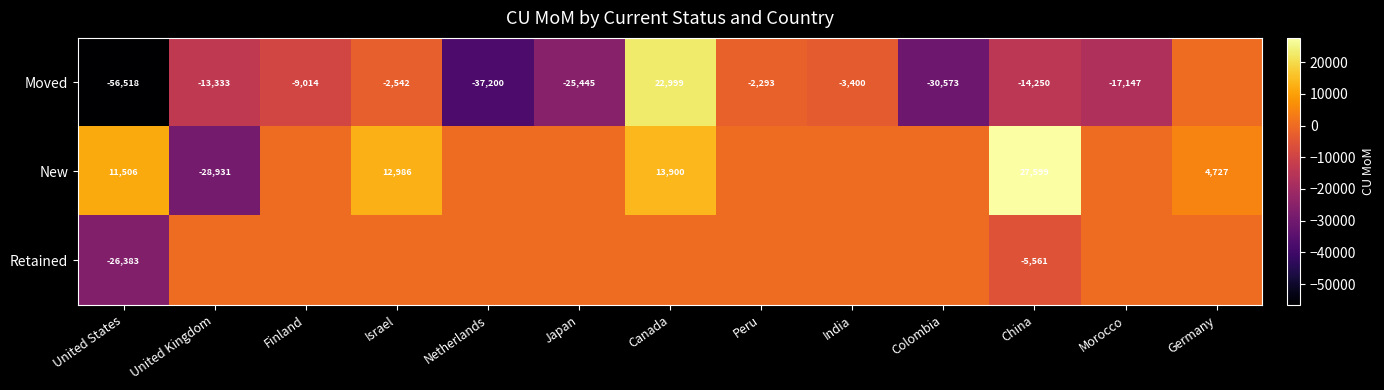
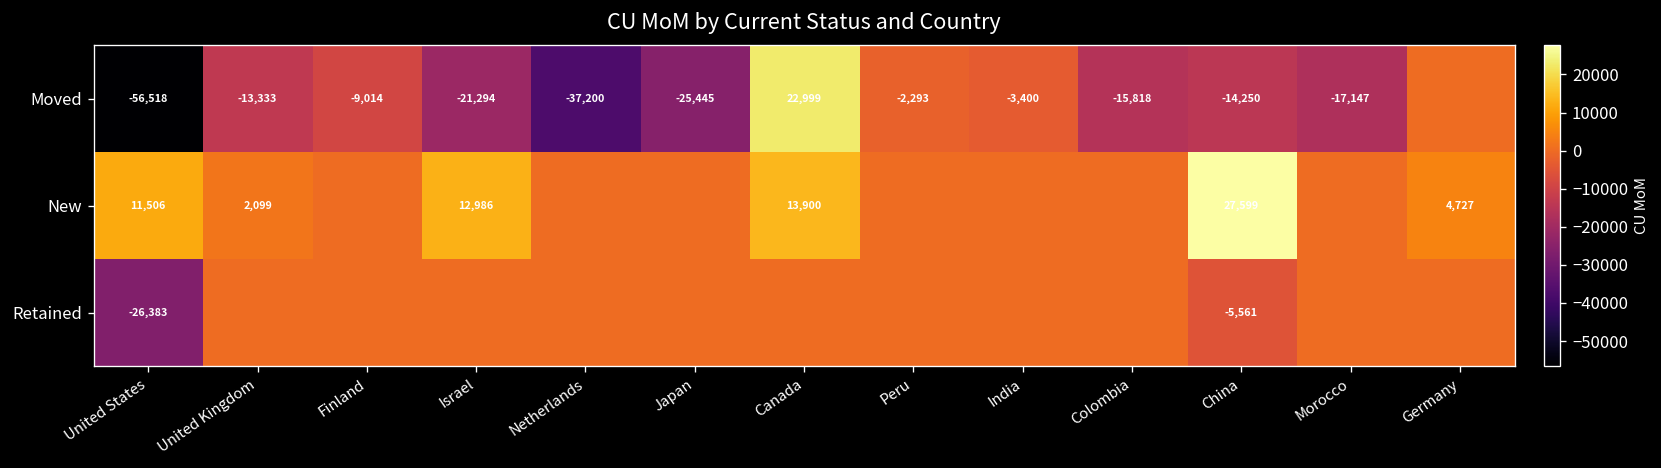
  {
    "Moved": {
      "United States": "-56,518",
      "United Kingdom": "-13,333",
      "Finland": "-9,014",
-     "Israel": "-2,542",
+     "Israel": "-21,294",
      "Netherlands": "-37,200",
      "Japan": "-25,445",
      "Canada": "22,999",
      "Peru": "-2,293",
      "India": "-3,400",
-     "Colombia": "-30,573",
+     "Colombia": "-15,818",
      "China": "-14,250",
      "Morocco": "-17,147"
    },
    "New": {
      "United States": "11,506",
-     "United Kingdom": "-28,931",
+     "United Kingdom": "2,099",
      "Israel": "12,986",
      "Canada": "13,900",
      "China": "27,599",
      "Germany": "4,727"
    },
    "Retained": {
      "United States": "-26,383",
      "China": "-5,561"
    }
  }
